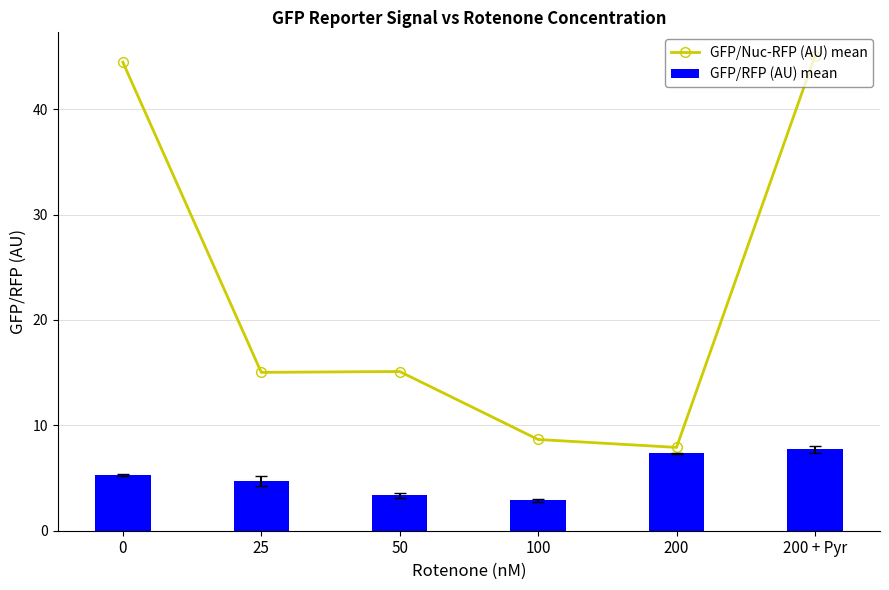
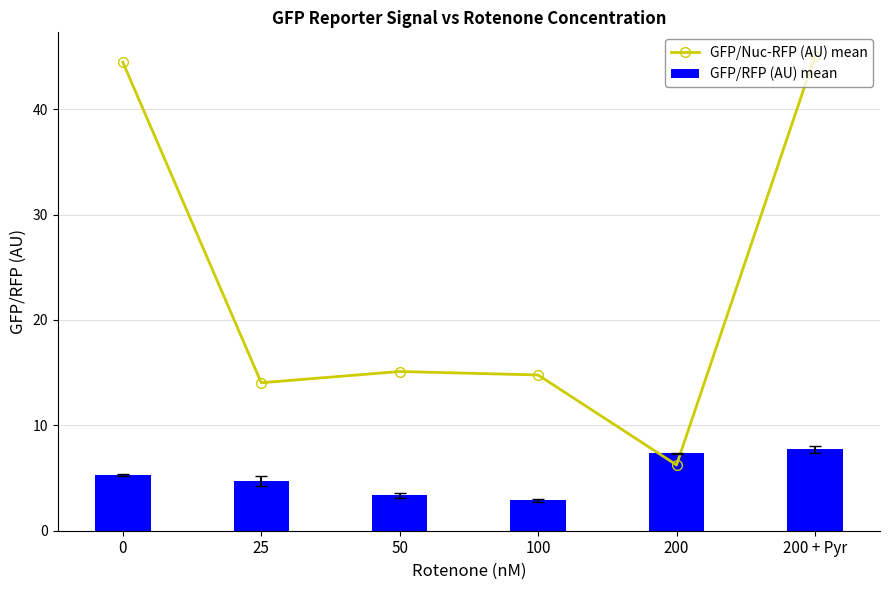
  {
    "GFP/Nuc-RFP (AU) mean": {
      "0": 44.5,
-     "25": 15.0,
+     "25": 14.0,
      "50": 15.1,
-     "100": 8.7,
-     "200": 7.9
+     "100": 14.8,
+     "200": 6.2
    },
    "GFP/RFP (AU) mean": {
      "0": 5.3,
      "25": 4.7,
      "50": 3.4,
      "100": 2.9,
      "200": 7.3,
      "200 + Pyr": 7.7
    }
  }
